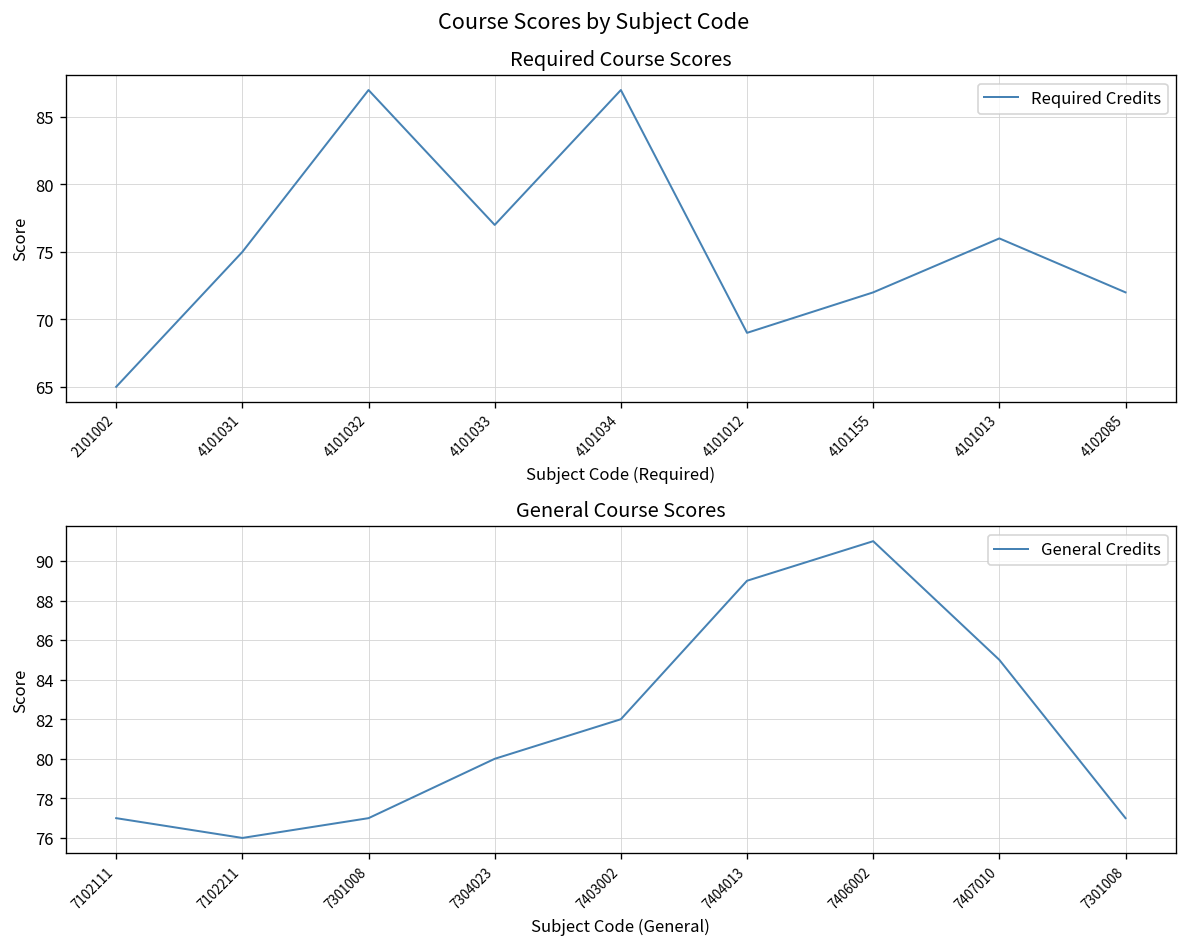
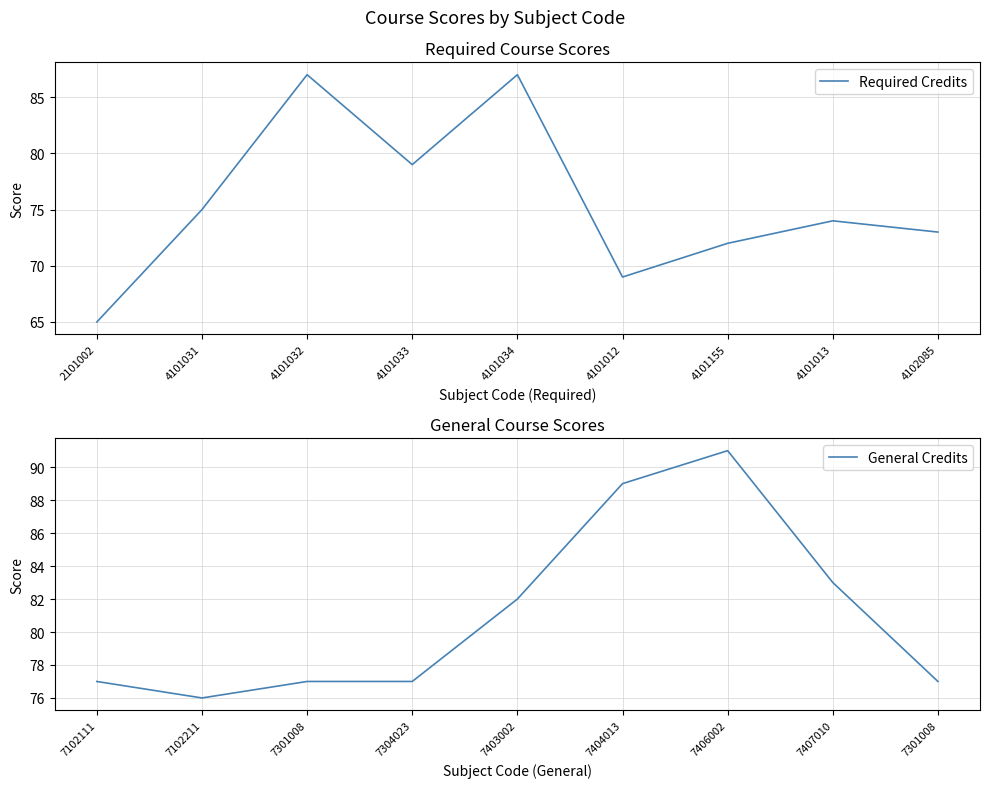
  {
    "Required Course Scores": {
      "2101002": 65,
      "4101031": 75,
      "4101032": 87,
-     "4101033": 77,
+     "4101033": 79,
      "4101034": 87,
      "4101012": 69,
      "4101155": 72,
-     "4101013": 76,
-     "4102085": 72
+     "4101013": 74,
+     "4102085": 73
    },
    "General Course Scores": {
      "7102111": 77,
      "7102211": 76,
-     "7304023": 80,
+     "7304023": 77,
      "7403002": 82,
      "7404013": 89,
      "7406002": 91,
-     "7407010": 85
+     "7407010": 83
    }
  }
